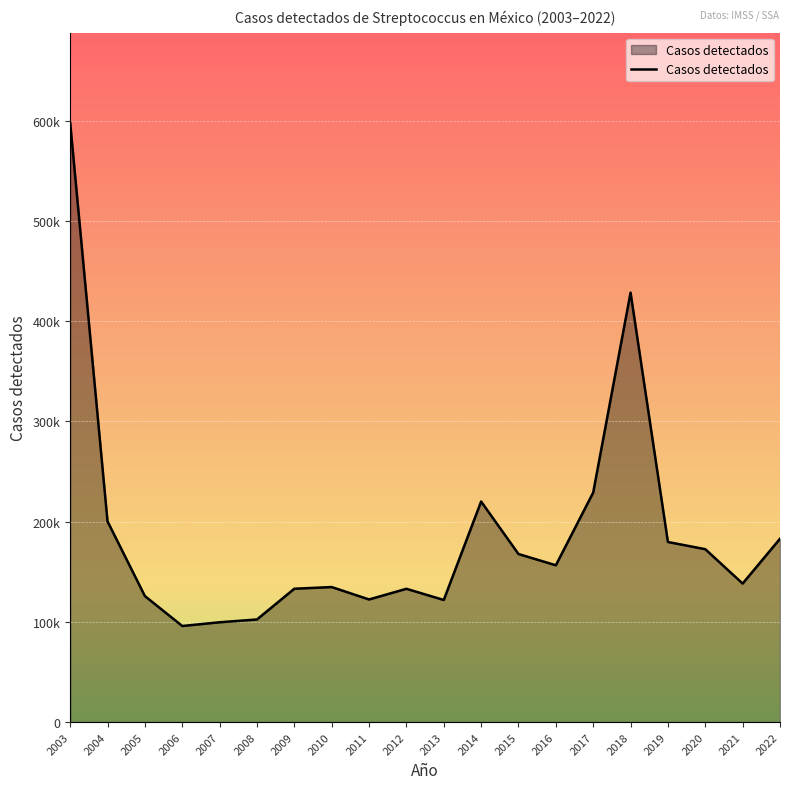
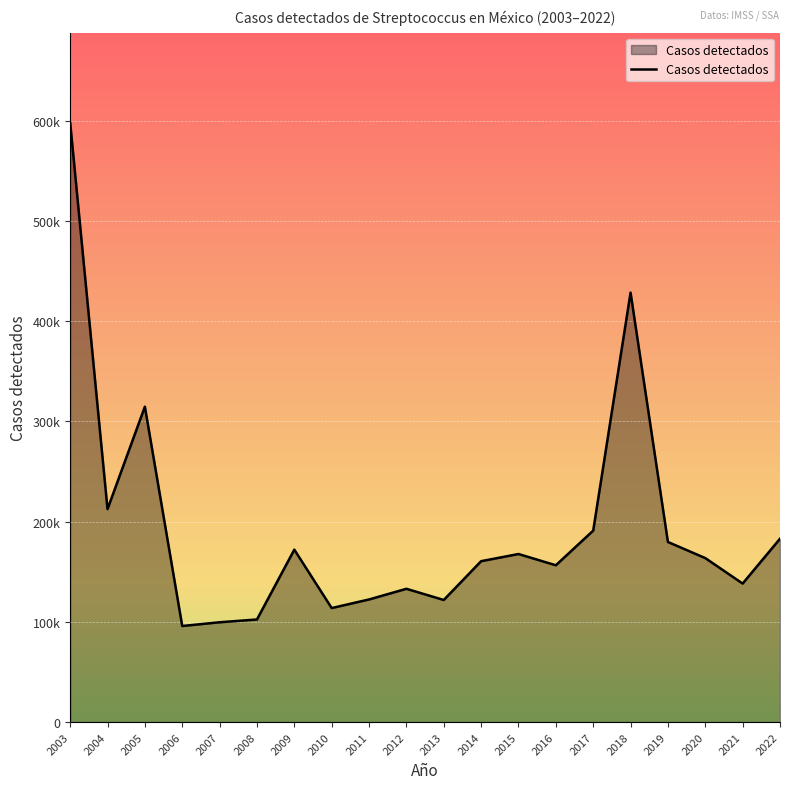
  {
    "2003": 598000,
-   "2004": 200000,
-   "2005": 126000,
+   "2004": 212000,
+   "2005": 315000,
    "2006": 96000,
    "2007": 100000,
    "2008": 102000,
-   "2009": 133000,
-   "2010": 135000,
+   "2009": 172000,
+   "2010": 114000,
    "2011": 122000,
    "2012": 133000,
    "2013": 122000,
-   "2014": 220000,
+   "2014": 161000,
    "2015": 168000,
    "2016": 156000,
-   "2017": 229000,
+   "2017": 191000,
    "2018": 428000,
    "2019": 180000,
-   "2020": 172000,
+   "2020": 164000,
    "2021": 138000,
    "2022": 183000
  }
